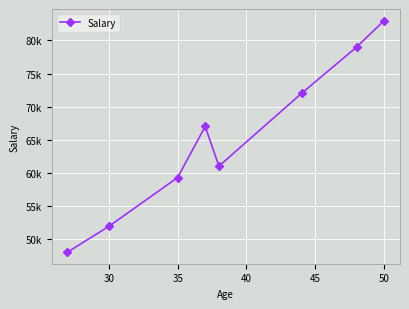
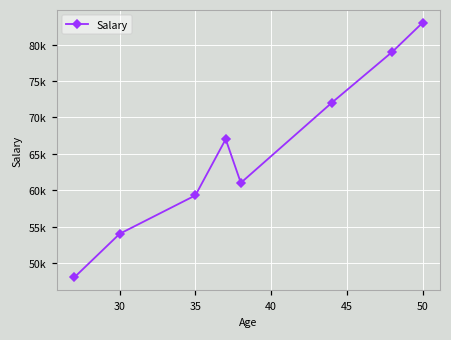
  {
-   "30": 52000,
+   "30": 54000,
    "35": 59000,
    "50": 83000
  }
